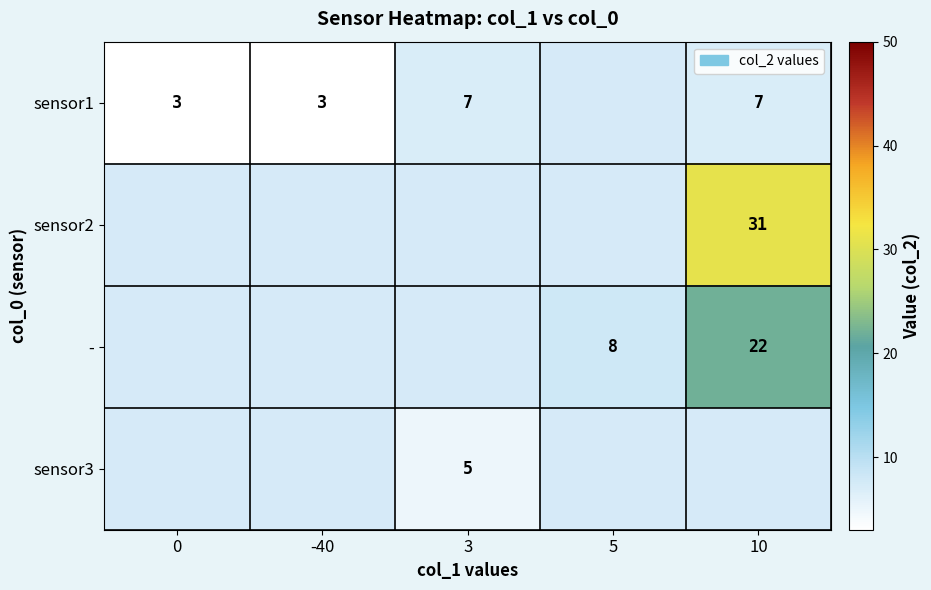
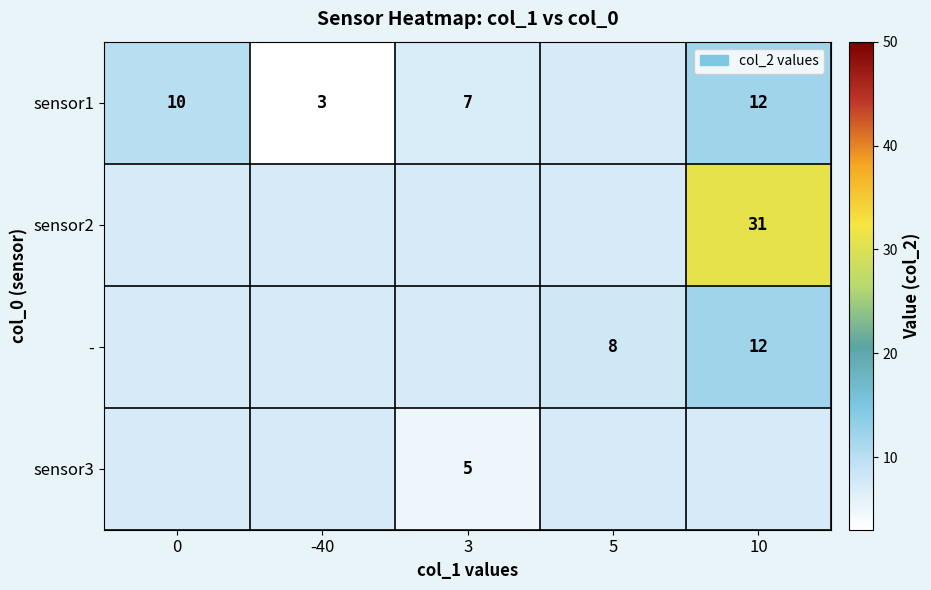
  {
    "sensor1": {
-     "0": 3,
+     "0": 10,
      "-40": 3,
      "3": 7,
-     "10": 7
+     "10": 12
    },
    "sensor2": {
      "10": 31
    },
    "-": {
      "5": 8,
-     "10": 22
+     "10": 12
    },
    "sensor3": {
      "3": 5
    }
  }
